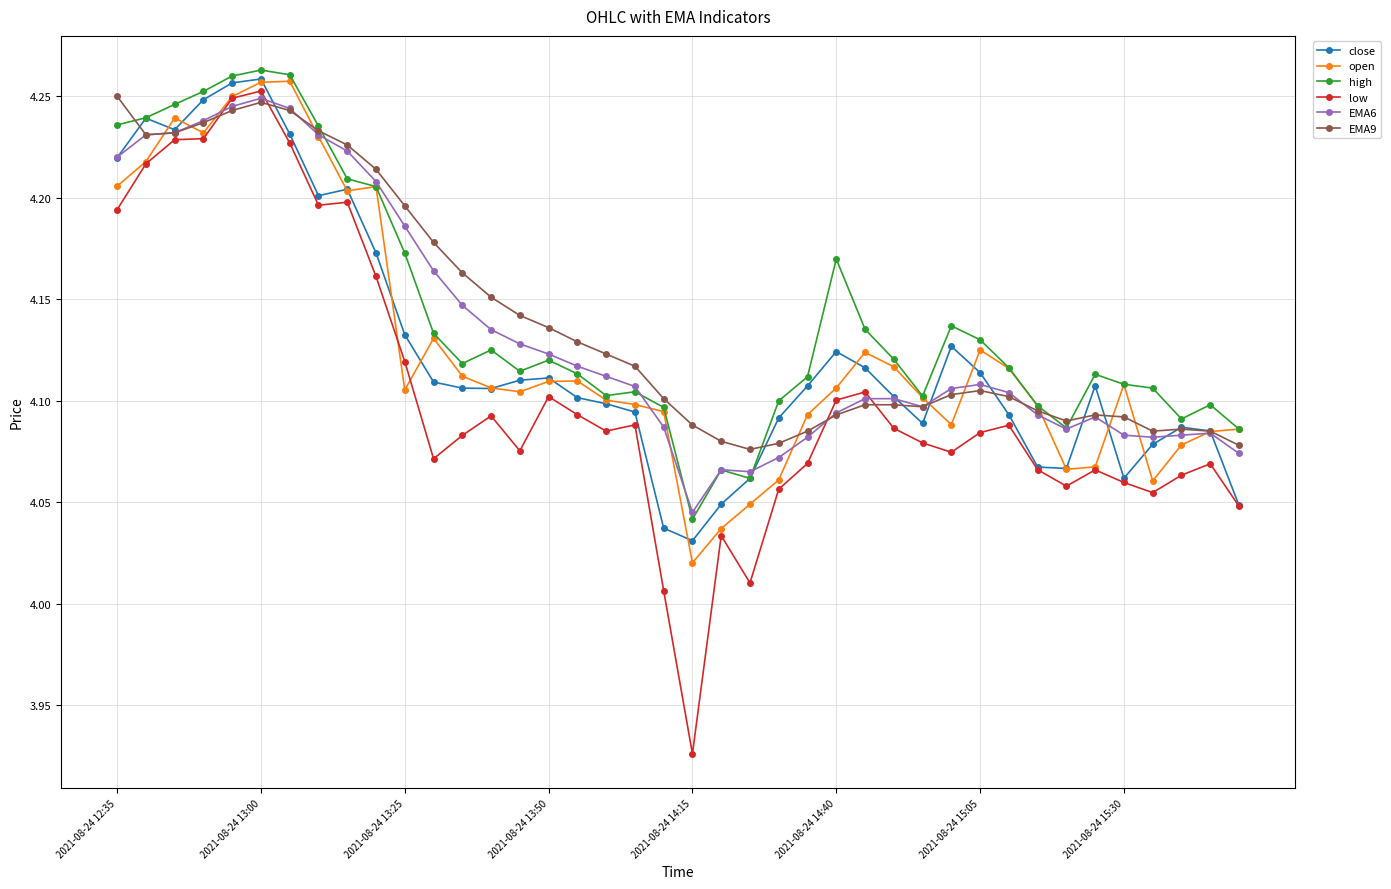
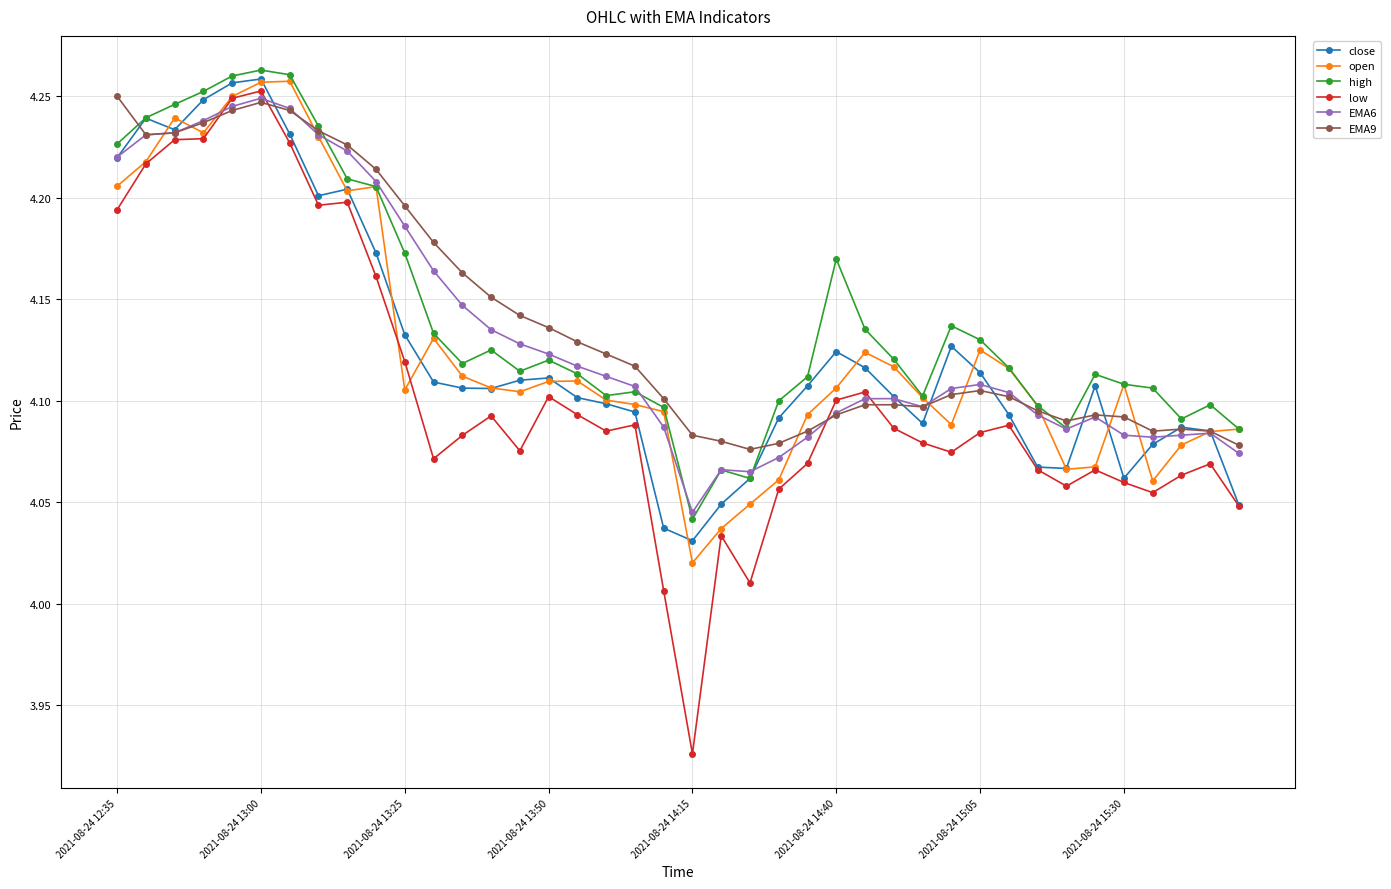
  {
    "close": {
      "2021-08-24 13:00": 4.259,
      "2021-08-24 13:25": 4.133,
      "2021-08-24 13:50": 4.111,
      "2021-08-24 14:15": 4.031,
      "2021-08-24 14:40": 4.124,
      "2021-08-24 15:05": 4.114,
      "2021-08-24 15:30": 4.062
    },
    "open": {
      "2021-08-24 12:35": 4.206,
      "2021-08-24 13:00": 4.257,
      "2021-08-24 13:25": 4.105,
      "2021-08-24 13:50": 4.110,
      "2021-08-24 14:15": 4.020,
      "2021-08-24 14:40": 4.106,
      "2021-08-24 15:05": 4.125
    },
    "high": {
-     "2021-08-24 12:35": 4.236,
+     "2021-08-24 12:35": 4.227,
      "2021-08-24 13:00": 4.263,
      "2021-08-24 13:25": 4.173,
      "2021-08-24 13:50": 4.120,
      "2021-08-24 14:15": 4.042,
      "2021-08-24 14:40": 4.170,
      "2021-08-24 15:05": 4.130
    },
    "low": {
      "2021-08-24 12:35": 4.194,
      "2021-08-24 13:00": 4.253,
      "2021-08-24 13:25": 4.119,
      "2021-08-24 13:50": 4.102,
      "2021-08-24 14:15": 3.926,
      "2021-08-24 14:40": 4.100,
      "2021-08-24 15:05": 4.084,
      "2021-08-24 15:30": 4.060
    },
    "EMA6": {
      "2021-08-24 13:00": 4.249,
      "2021-08-24 13:25": 4.186,
      "2021-08-24 13:50": 4.123,
      "2021-08-24 14:15": 4.045,
      "2021-08-24 15:05": 4.108,
      "2021-08-24 15:30": 4.083
    },
    "EMA9": {
      "2021-08-24 12:35": 4.250,
      "2021-08-24 13:00": 4.247,
      "2021-08-24 13:25": 4.196,
      "2021-08-24 13:50": 4.136,
-     "2021-08-24 14:15": 4.088,
+     "2021-08-24 14:15": 4.083,
      "2021-08-24 15:05": 4.105,
      "2021-08-24 15:30": 4.092
    }
  }
